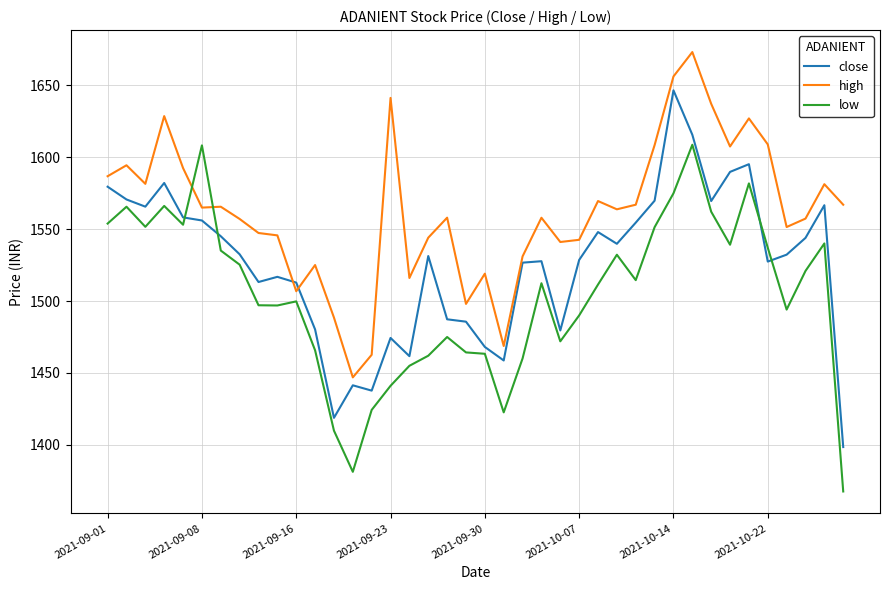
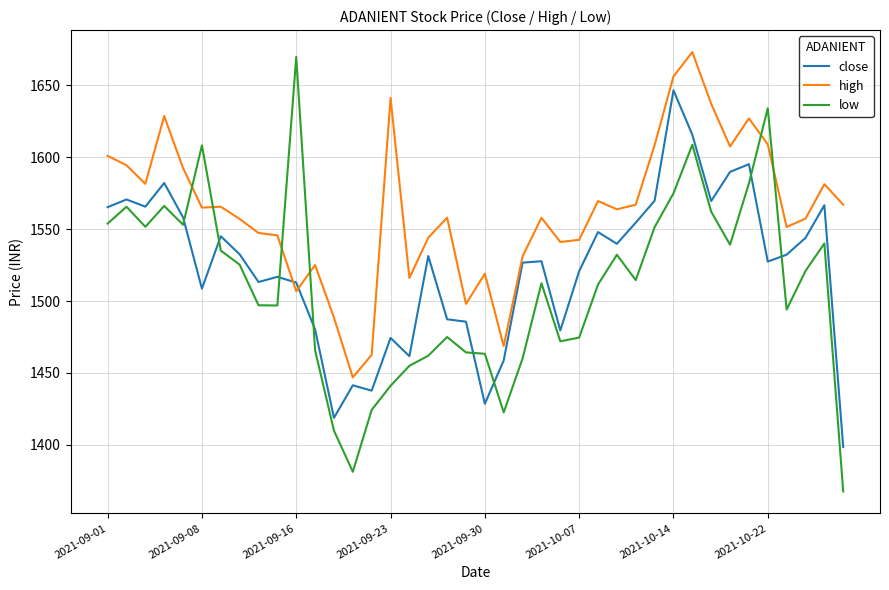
  {
    "close": {
-     "2021-09-01": 1579,
-     "2021-09-08": 1556,
+     "2021-09-01": 1565,
+     "2021-09-08": 1509,
      "2021-09-16": 1513,
      "2021-09-23": 1474,
-     "2021-09-30": 1468,
-     "2021-10-07": 1529,
+     "2021-09-30": 1429,
+     "2021-10-07": 1521,
      "2021-10-14": 1646,
      "2021-10-22": 1527
    },
    "high": {
-     "2021-09-01": 1587,
+     "2021-09-01": 1601,
      "2021-09-08": 1565,
      "2021-09-16": 1507,
      "2021-09-23": 1641,
      "2021-09-30": 1519,
      "2021-10-07": 1543,
      "2021-10-14": 1656,
      "2021-10-22": 1609
    },
    "low": {
      "2021-09-01": 1554,
      "2021-09-08": 1608,
-     "2021-09-16": 1500,
+     "2021-09-16": 1670,
      "2021-09-23": 1441,
      "2021-09-30": 1463,
-     "2021-10-07": 1490,
+     "2021-10-07": 1475,
      "2021-10-14": 1575,
-     "2021-10-22": 1537
+     "2021-10-22": 1634
    }
  }
